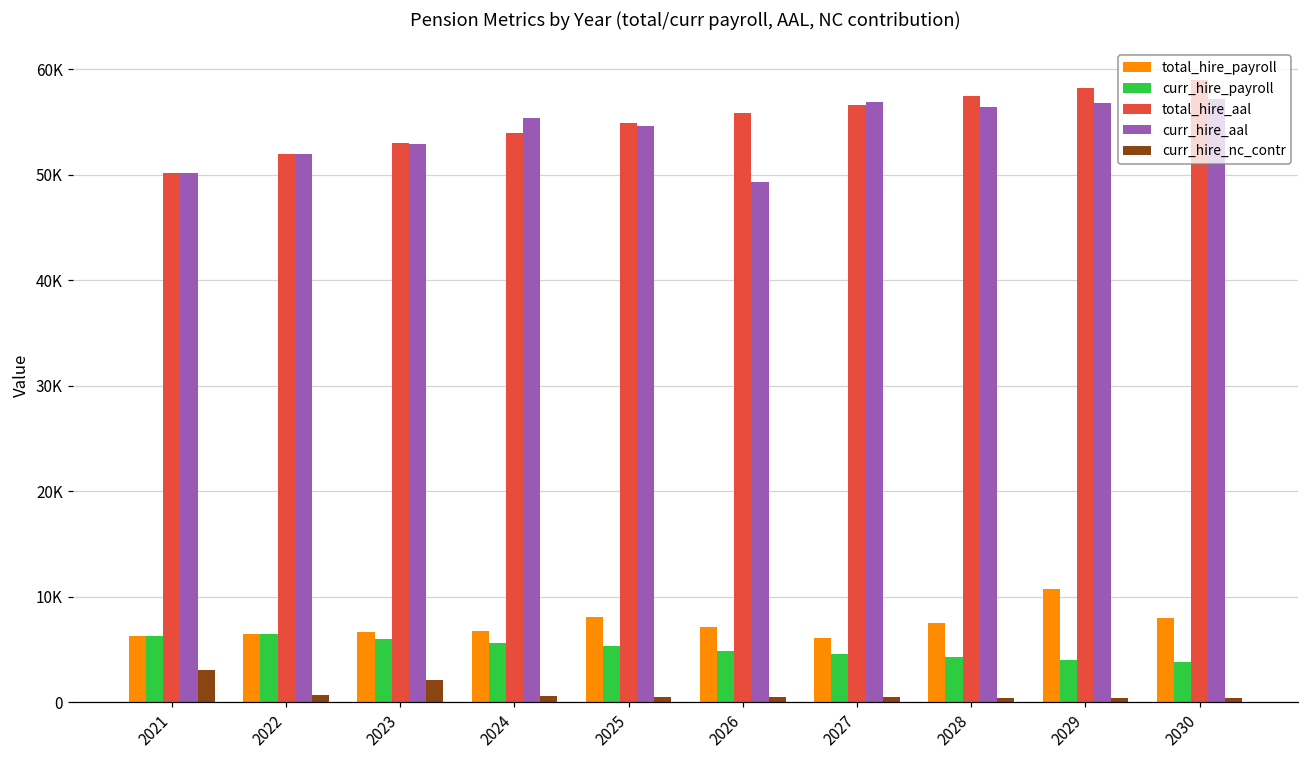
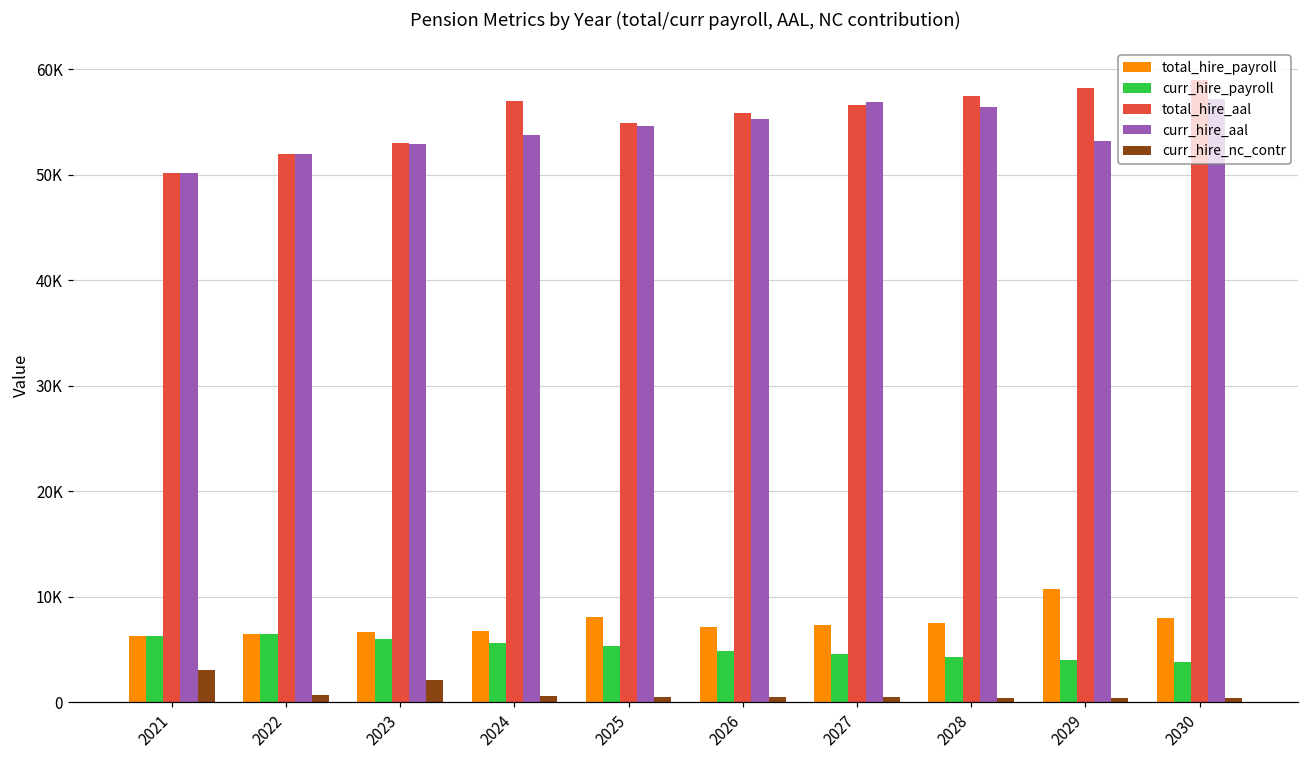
  {
    "total_hire_payroll": {
      "2021": 6000,
      "2022": 6000,
      "2023": 7000,
      "2024": 7000,
      "2025": 8000,
      "2026": 7000,
-     "2027": 6000,
+     "2027": 7000,
      "2028": 8000,
      "2029": 11000,
      "2030": 8000
    },
    "curr_hire_payroll": {
      "2021": 6000,
      "2022": 6000,
      "2023": 6000,
      "2024": 6000,
      "2025": 5000,
      "2026": 5000,
      "2027": 5000,
      "2028": 4000,
      "2029": 4000,
      "2030": 4000
    },
    "total_hire_aal": {
      "2021": 50000,
      "2022": 52000,
      "2023": 53000,
-     "2024": 54000,
+     "2024": 57000,
      "2025": 55000,
      "2026": 56000,
      "2027": 57000,
      "2028": 57000,
      "2029": 58000
    },
    "curr_hire_aal": {
      "2021": 50000,
      "2022": 52000,
      "2023": 53000,
-     "2024": 55000,
+     "2024": 54000,
      "2025": 55000,
-     "2026": 49000,
+     "2026": 55000,
      "2027": 57000,
      "2028": 56000,
-     "2029": 57000
+     "2029": 53000
    },
    "curr_hire_nc_contr": {
      "2021": 3000,
      "2022": 1000,
      "2023": 2000,
      "2024": 1000,
      "2025": 1000,
      "2026": 1000,
      "2027": 0,
      "2028": 0,
      "2029": 0,
      "2030": 0
    }
  }
